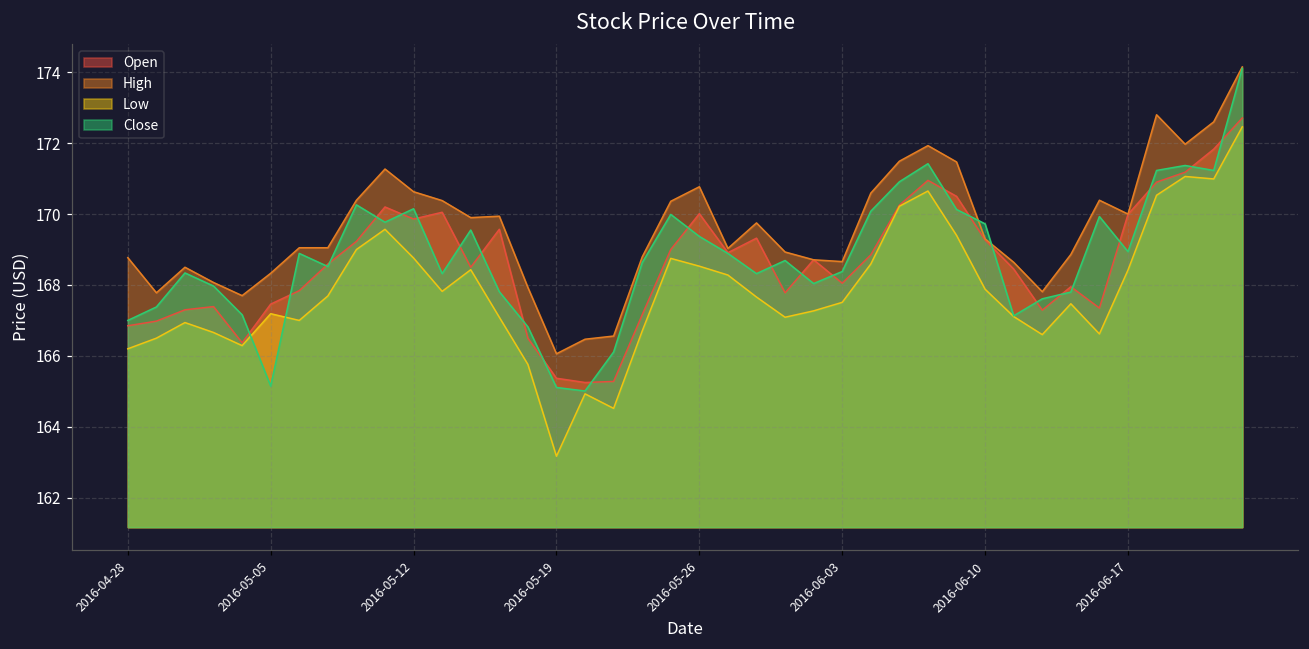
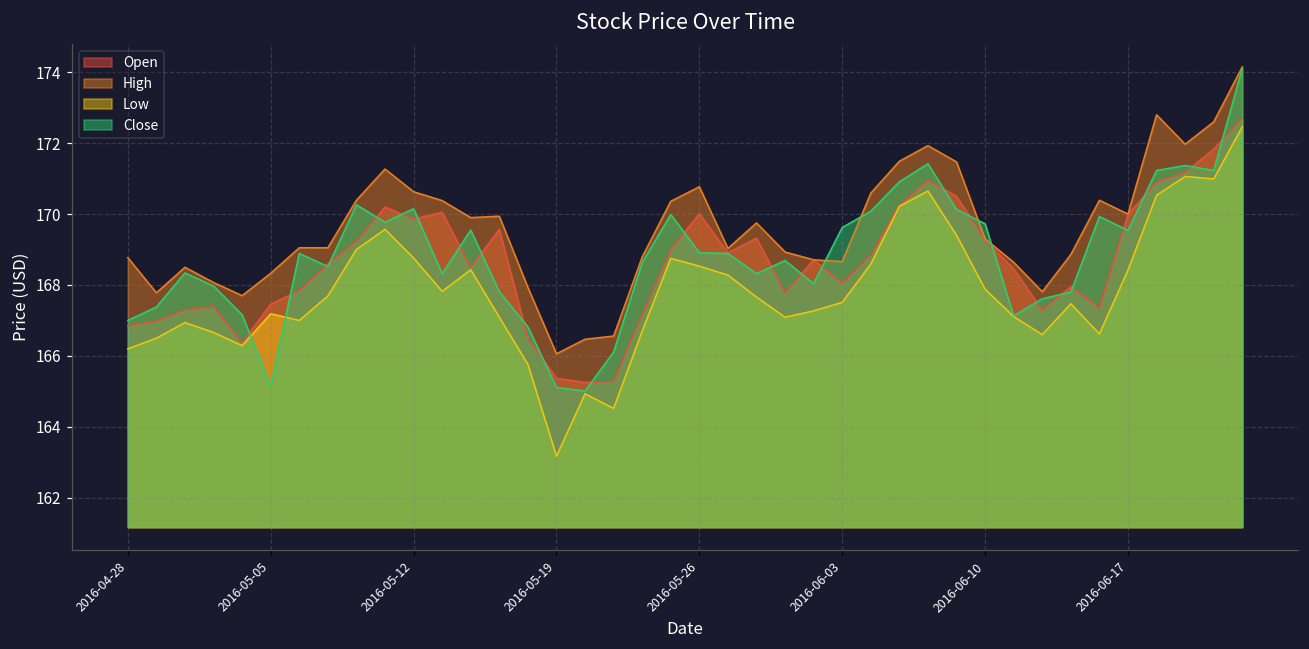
  {
    "Close": {
      "2016-04-28": 167.0,
      "2016-05-05": 165.1,
      "2016-05-12": 170.1,
      "2016-05-19": 165.1,
-     "2016-05-26": 169.4,
-     "2016-06-03": 168.4,
+     "2016-05-26": 168.9,
+     "2016-06-03": 169.6,
      "2016-06-10": 169.7,
-     "2016-06-17": 168.9
+     "2016-06-17": 169.5
    }
  }
